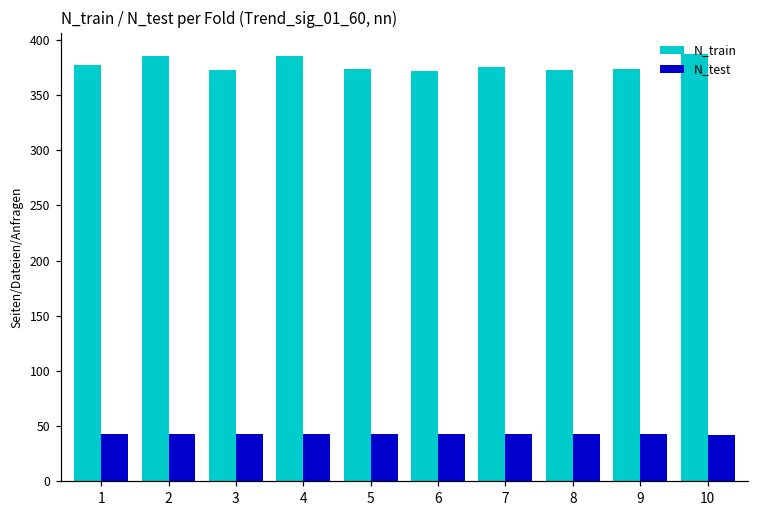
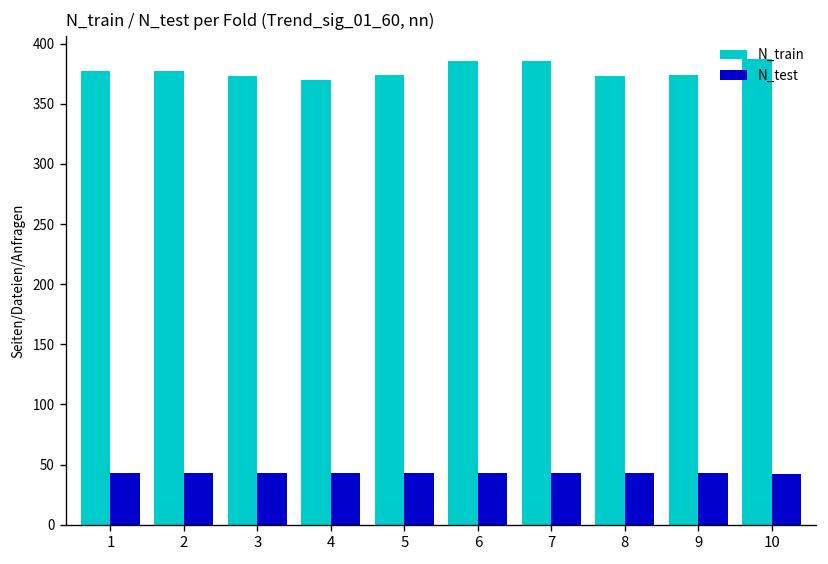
  {
    "N_train": {
      "1": 377,
-     "2": 386,
+     "2": 377,
      "3": 373,
-     "4": 386,
+     "4": 370,
      "5": 374,
-     "6": 372,
-     "7": 376,
+     "6": 386,
+     "7": 386,
      "8": 373,
      "9": 374,
      "10": 387
    },
    "N_test": {
      "1": 43,
      "2": 43,
      "3": 43,
      "4": 43,
      "5": 43,
      "6": 43,
      "7": 43,
      "8": 43,
      "9": 43,
      "10": 42
    }
  }
